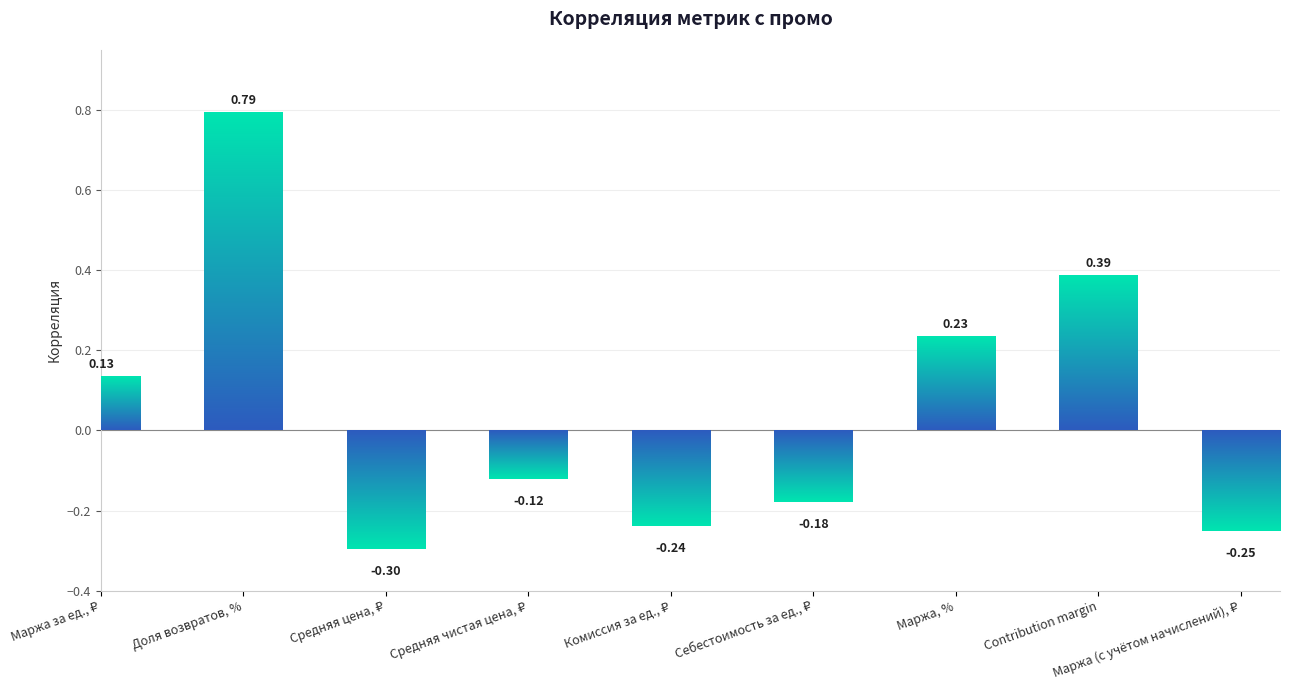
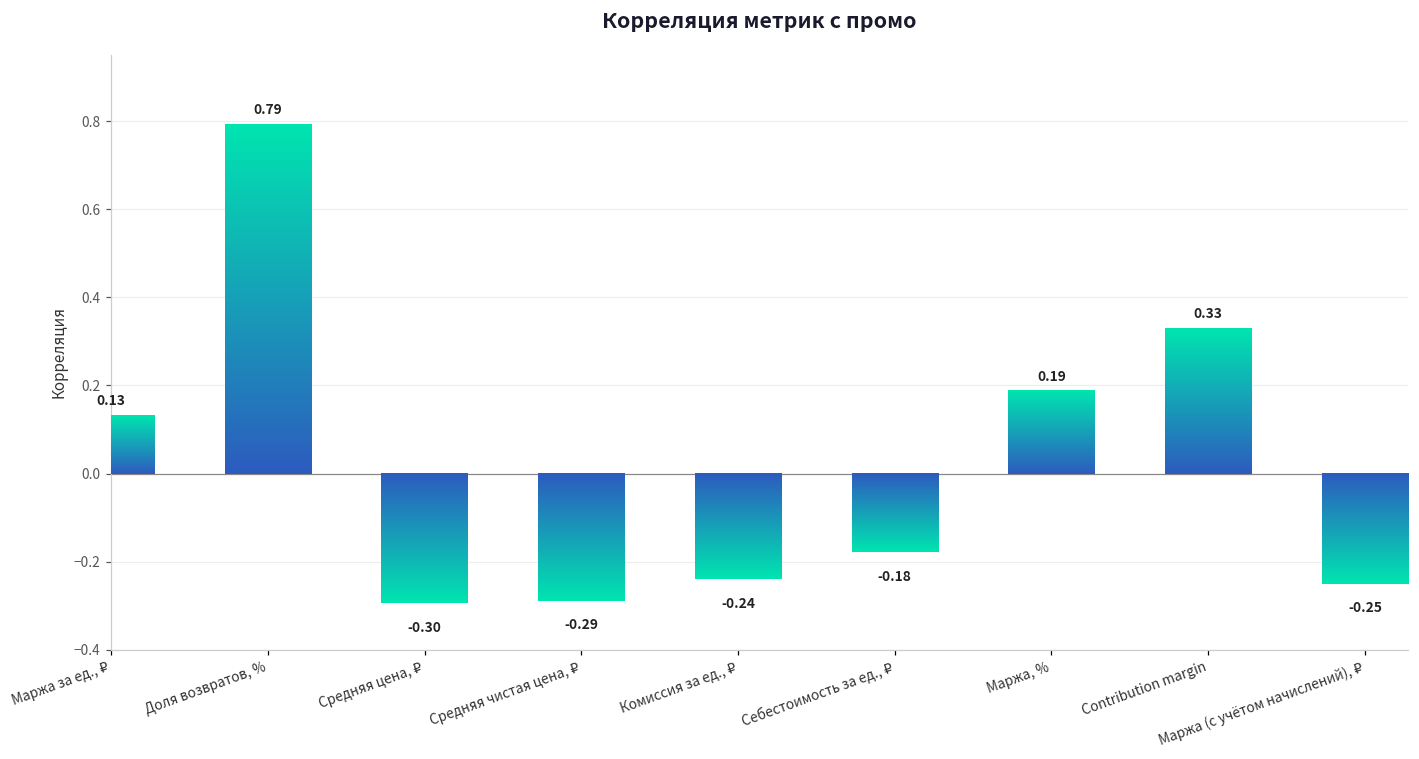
  {
    "Маржа за ед., ₽": 0.13,
    "Доля возвратов, %": 0.79,
    "Средняя цена, ₽": -0.30,
-   "Средняя чистая цена, ₽": -0.12,
+   "Средняя чистая цена, ₽": -0.29,
    "Комиссия за ед., ₽": -0.24,
    "Себестоимость за ед., ₽": -0.18,
-   "Маржа, %": 0.23,
-   "Contribution margin": 0.39,
+   "Маржа, %": 0.19,
+   "Contribution margin": 0.33,
    "Маржа (с учётом начислений), ₽": -0.25
  }
